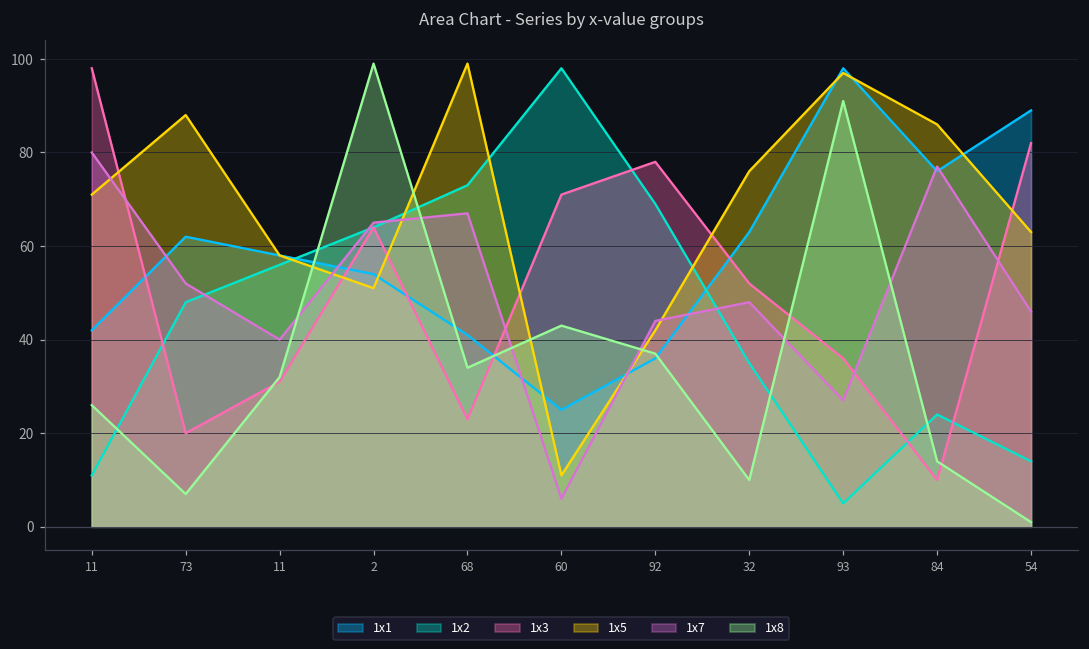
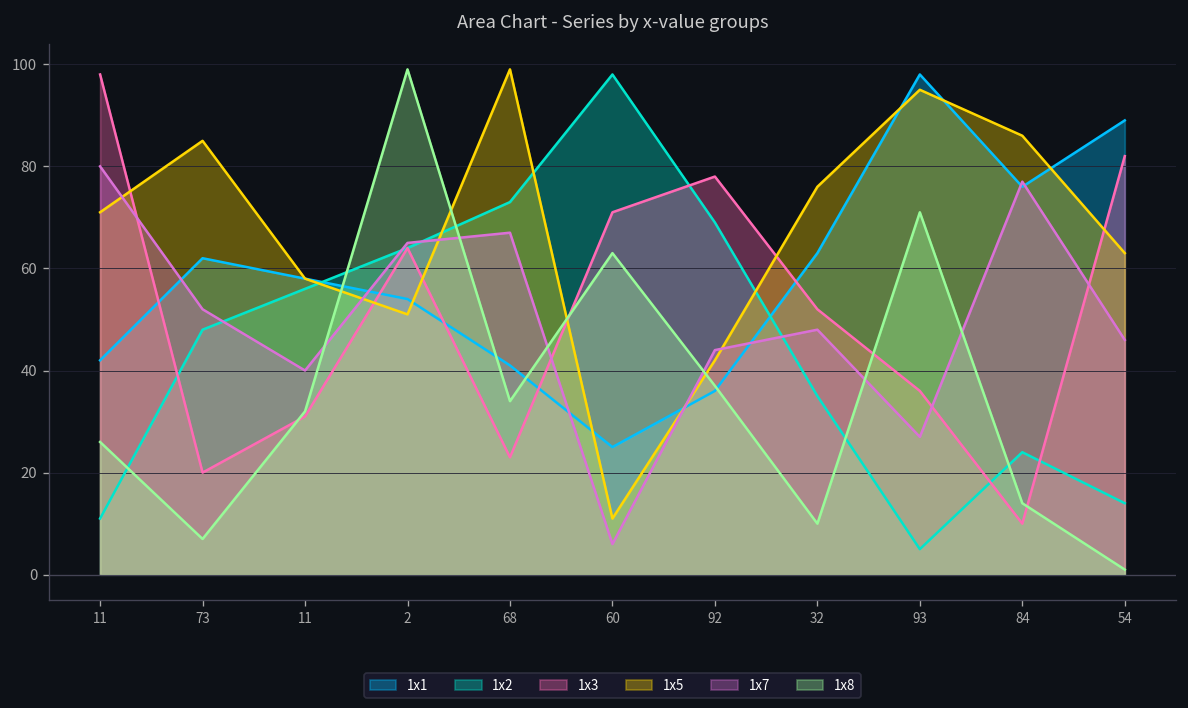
  {
    "1x5": {
-     "73": 88,
+     "73": 85,
      "2": 51,
      "68": 99,
      "60": 11,
      "92": 42,
      "32": 76,
-     "93": 97,
+     "93": 95,
      "84": 86,
      "54": 63
    },
    "1x8": {
      "73": 7,
      "2": 99,
      "68": 34,
-     "60": 43,
+     "60": 63,
      "92": 37,
      "32": 10,
-     "93": 91,
+     "93": 71,
      "84": 14,
      "54": 1
    }
  }
